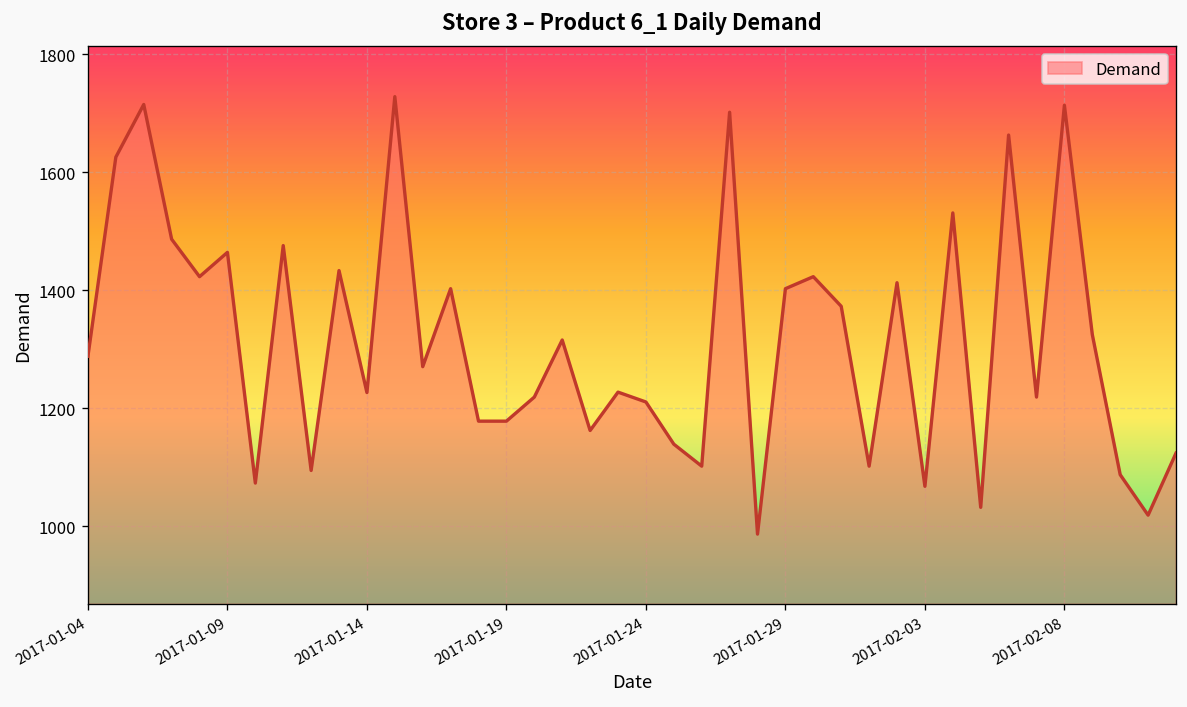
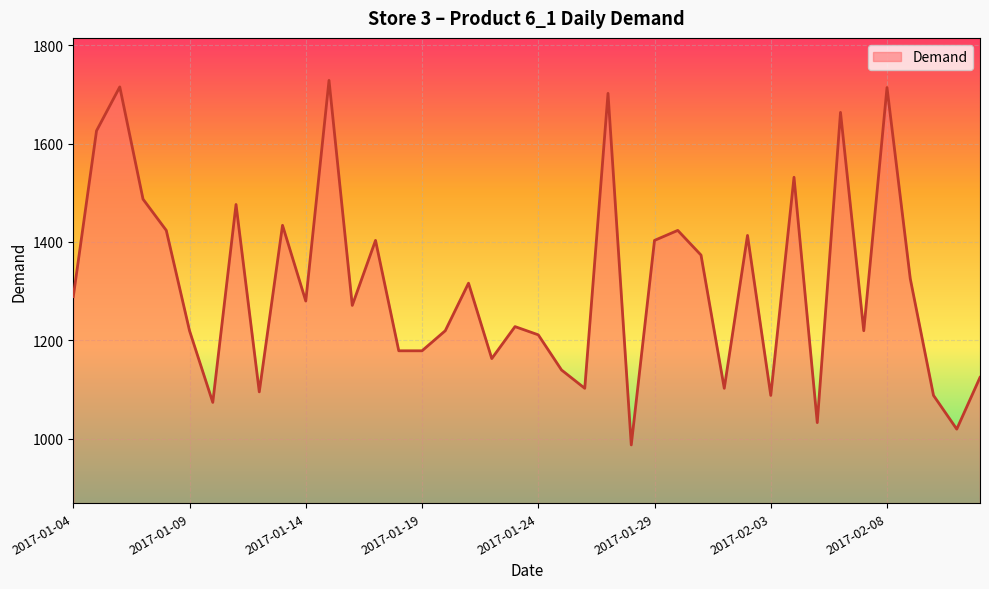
  {
    "2017-01-04": 1290,
-   "2017-01-09": 1460,
-   "2017-01-14": 1230,
+   "2017-01-09": 1220,
+   "2017-01-14": 1280,
    "2017-01-19": 1180,
    "2017-01-24": 1210,
    "2017-01-29": 1400,
-   "2017-02-03": 1070,
+   "2017-02-03": 1090,
    "2017-02-08": 1710
  }
